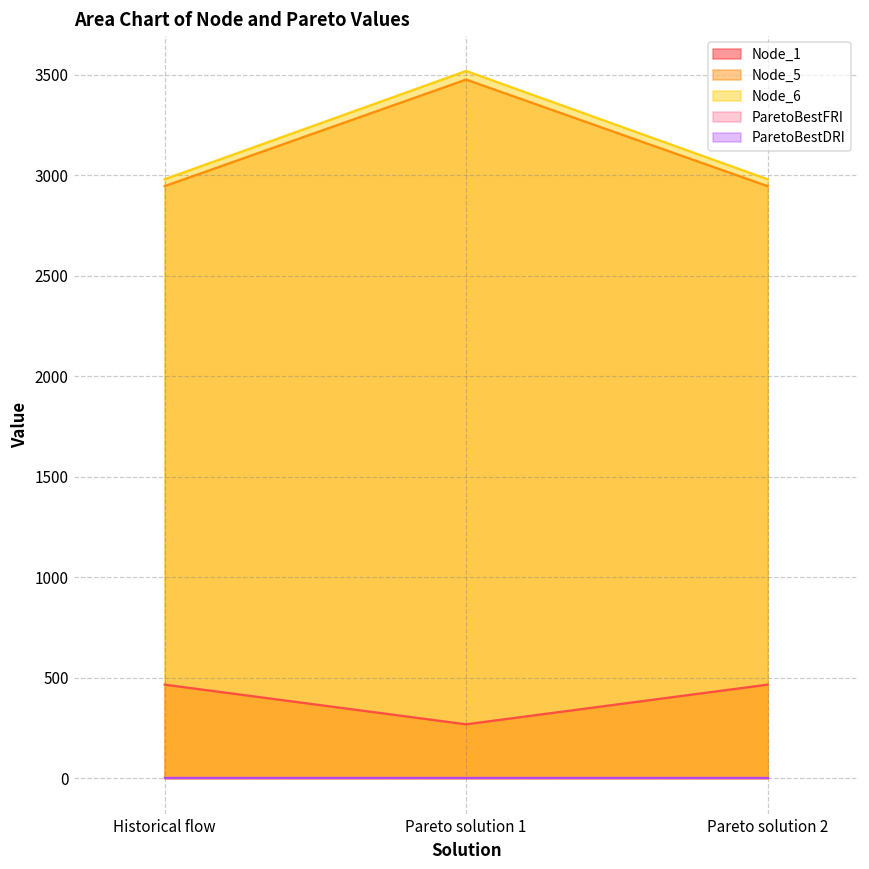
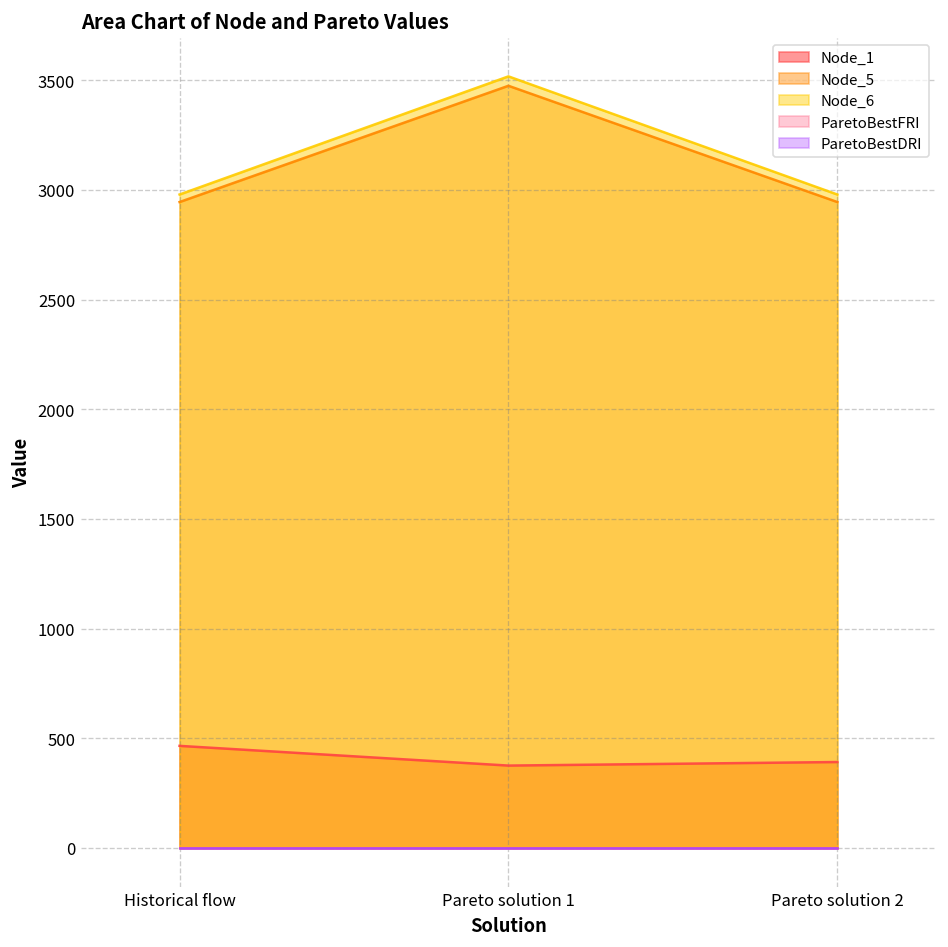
  {
    "Node_1": {
      "Historical flow": 470,
-     "Pareto solution 1": 270,
-     "Pareto solution 2": 470
+     "Pareto solution 1": 380,
+     "Pareto solution 2": 390
    },
    "ParetoBestDRI": {
      "Historical flow": 0,
      "Pareto solution 1": 0,
      "Pareto solution 2": 0
    }
  }
